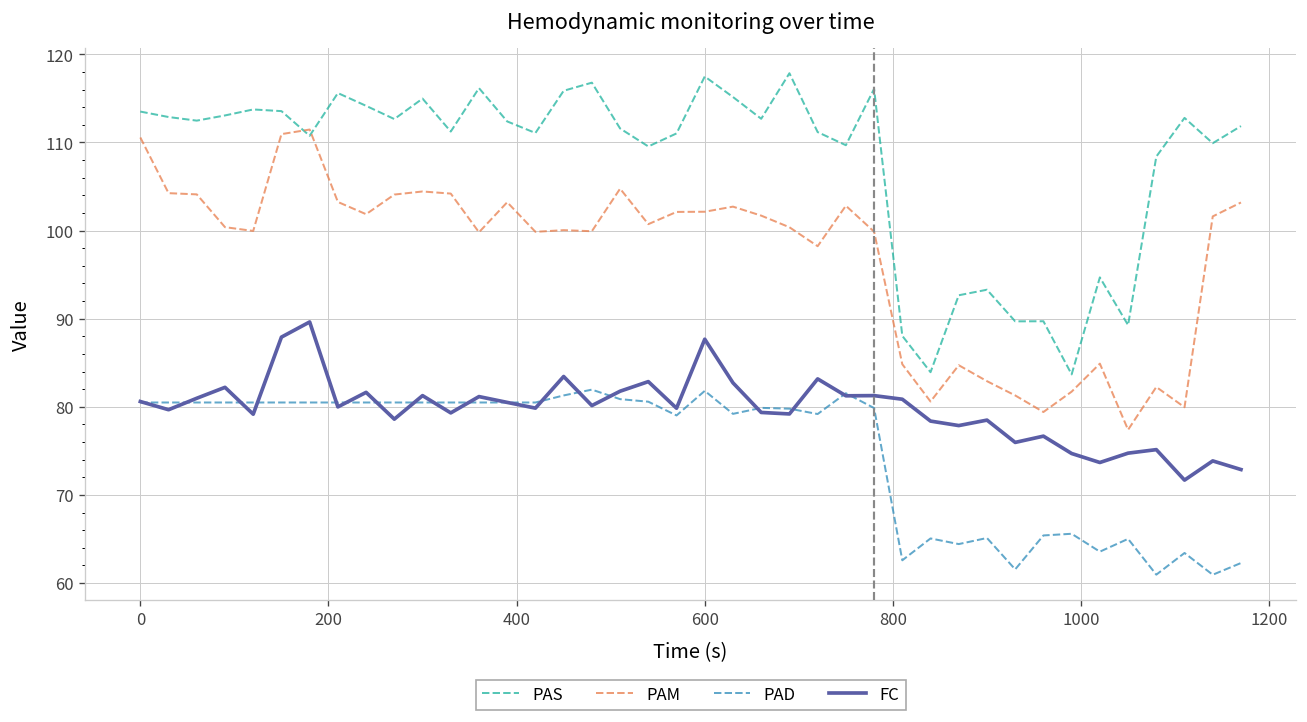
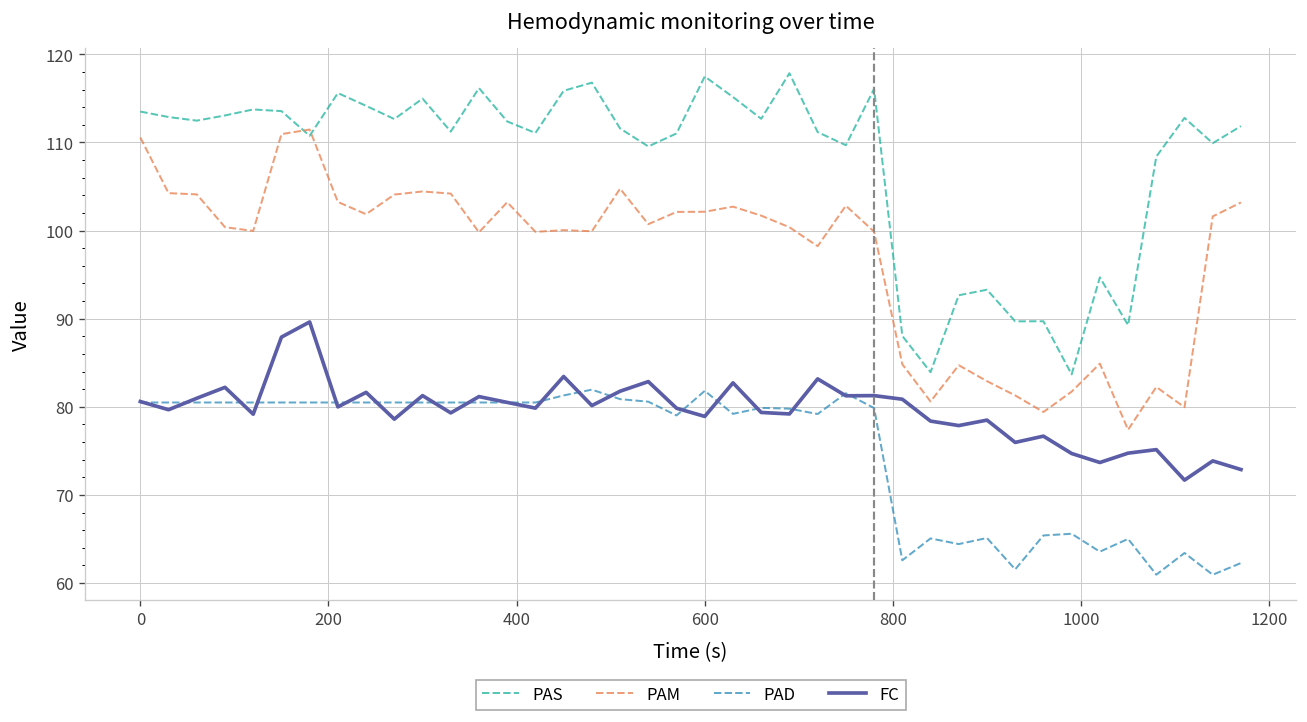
  {
    "PAM": {
      "0": 111,
      "600": 102
    },
    "FC": {
-     "600": 88
+     "600": 79
    }
  }
